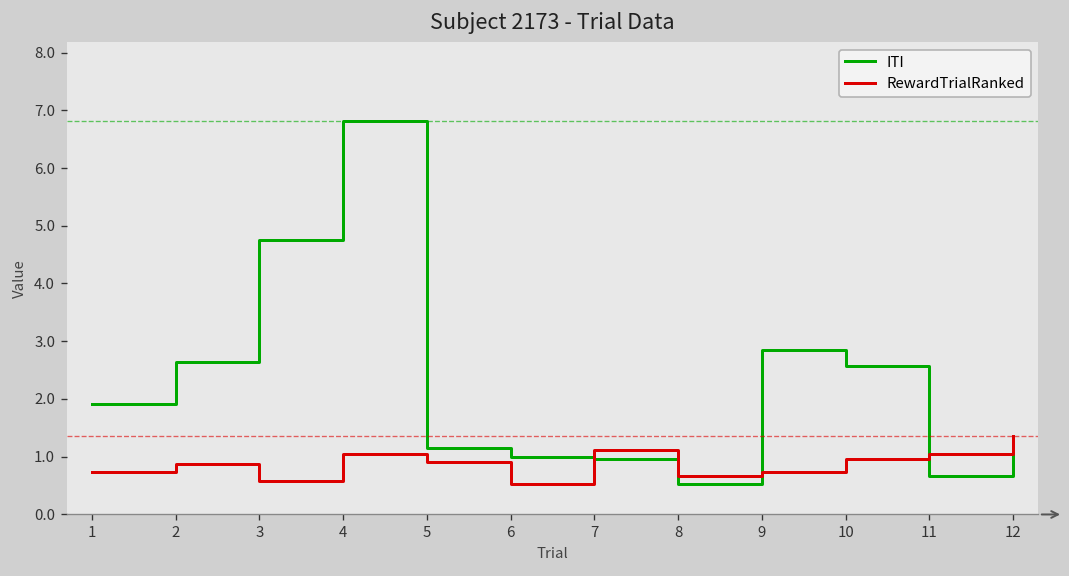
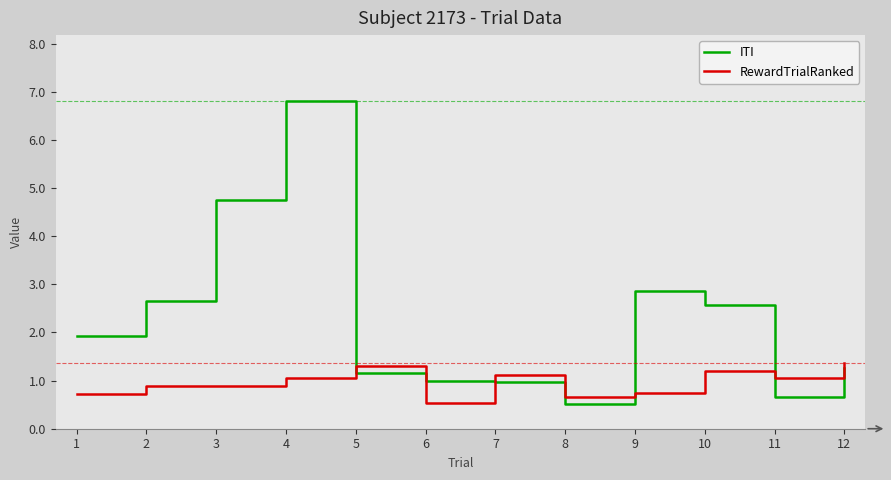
  {
    "ITI": {
      "1": 1.9,
      "2": 2.6,
      "3": 4.7,
      "4": 6.8,
      "5": 1.2,
      "6": 1.0,
      "7": 1.0,
      "8": 0.5,
      "9": 2.9,
      "10": 2.6,
      "11": 0.7,
      "12": 1.3
    },
    "RewardTrialRanked": {
      "1": 0.7,
      "2": 0.9,
-     "3": 0.6,
+     "3": 0.9,
      "4": 1.0,
-     "5": 0.9,
+     "5": 1.3,
      "6": 0.5,
      "7": 1.1,
      "8": 0.7,
      "9": 0.7,
-     "10": 1.0,
+     "10": 1.2,
      "11": 1.0,
      "12": 1.4
    }
  }
